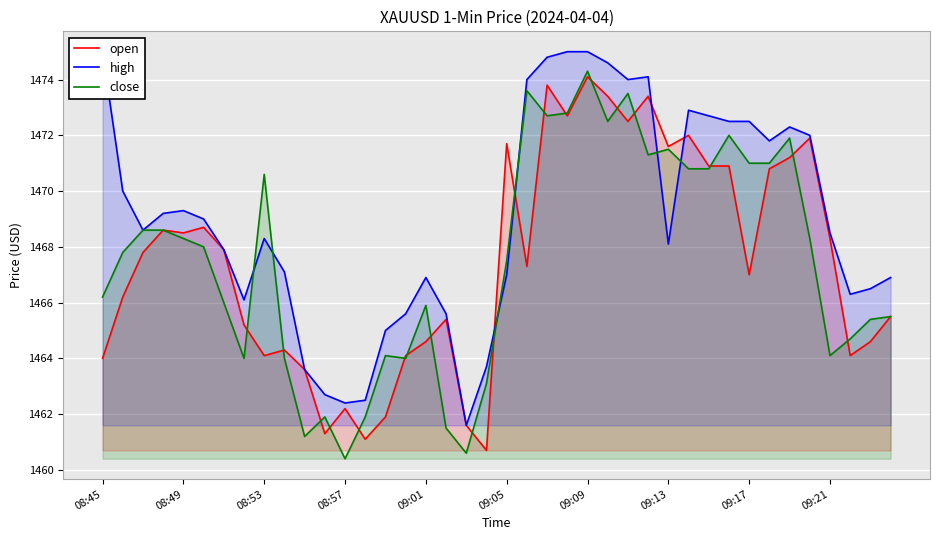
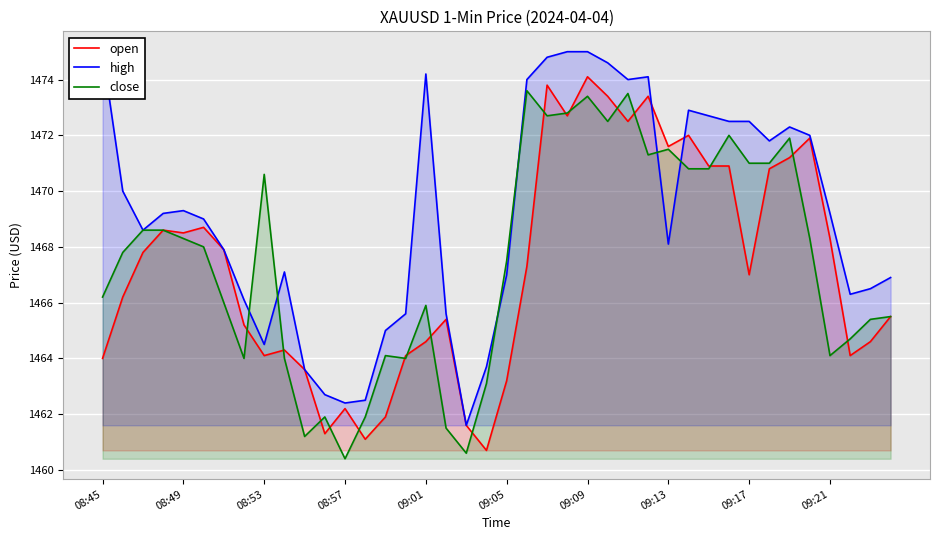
  {
    "open": {
      "08:45": 1464.0,
      "08:49": 1468.5,
      "08:53": 1464.1,
      "08:57": 1462.2,
      "09:01": 1464.6,
-     "09:05": 1471.7,
+     "09:05": 1463.2,
      "09:09": 1474.1,
      "09:13": 1471.6,
      "09:17": 1467.0,
      "09:21": 1468.3
    },
    "high": {
      "08:49": 1469.3,
-     "08:53": 1468.3,
+     "08:53": 1464.5,
      "08:57": 1462.4,
-     "09:01": 1466.9,
+     "09:01": 1474.2,
      "09:05": 1467.0,
      "09:09": 1475.0,
      "09:13": 1468.1,
      "09:17": 1472.5,
-     "09:21": 1468.5
+     "09:21": 1469.2
    },
    "close": {
      "08:45": 1466.2,
      "08:49": 1468.3,
      "08:53": 1470.6,
      "08:57": 1460.4,
      "09:01": 1465.9,
      "09:05": 1467.5,
-     "09:09": 1474.3,
+     "09:09": 1473.4,
      "09:13": 1471.5,
      "09:17": 1471.0,
      "09:21": 1464.1
    }
  }
